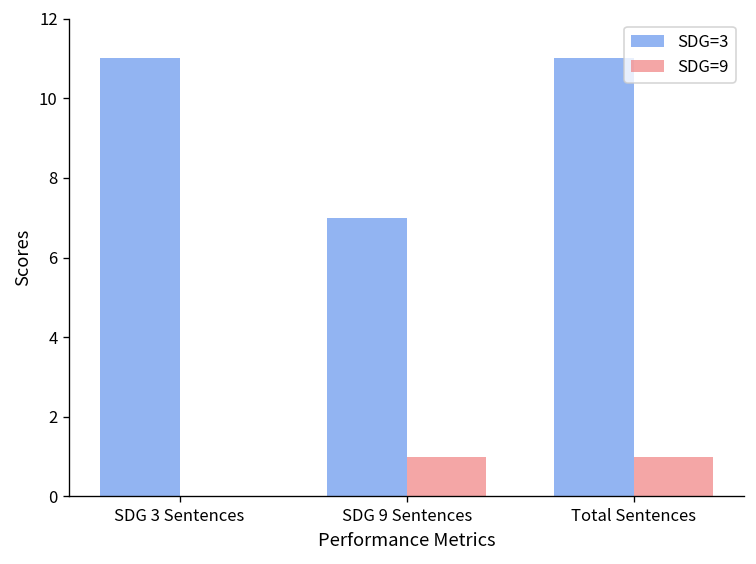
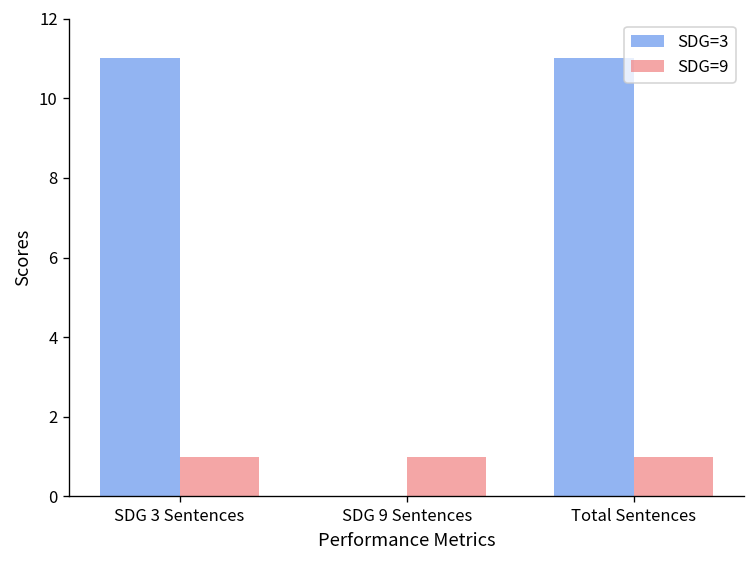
  {
    "SDG=3": {
      "SDG 3 Sentences": 11,
-     "SDG 9 Sentences": 7,
+     "SDG 9 Sentences": 0,
      "Total Sentences": 11
    },
    "SDG=9": {
-     "SDG 3 Sentences": 0,
+     "SDG 3 Sentences": 1,
      "SDG 9 Sentences": 1,
      "Total Sentences": 1
    }
  }
